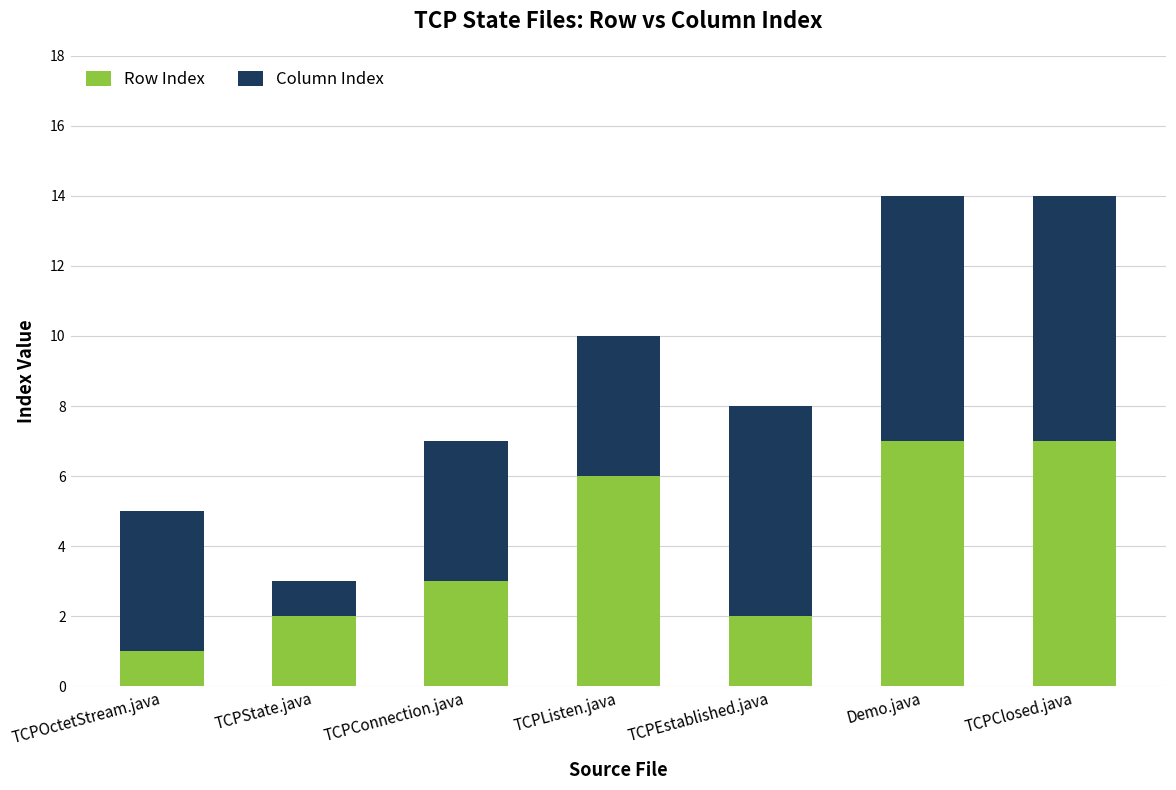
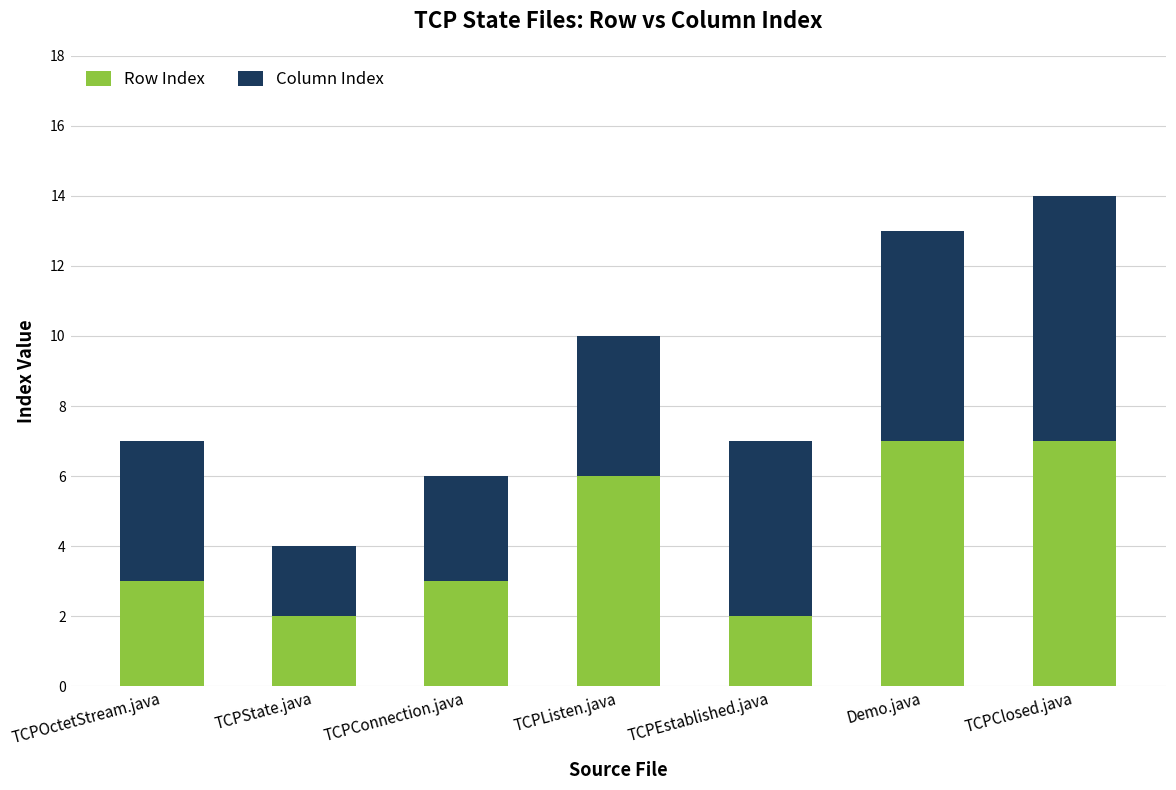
  {
    "Row Index": {
-     "TCPOctetStream.java": 1,
+     "TCPOctetStream.java": 3,
      "TCPState.java": 2,
      "TCPConnection.java": 3,
      "TCPListen.java": 6,
      "TCPEstablished.java": 2,
      "Demo.java": 7,
      "TCPClosed.java": 7
    },
    "Column Index": {
      "TCPOctetStream.java": 4,
-     "TCPState.java": 1,
-     "TCPConnection.java": 4,
+     "TCPState.java": 2,
+     "TCPConnection.java": 3,
      "TCPListen.java": 4,
-     "TCPEstablished.java": 6,
-     "Demo.java": 7,
+     "TCPEstablished.java": 5,
+     "Demo.java": 6,
      "TCPClosed.java": 7
    }
  }
